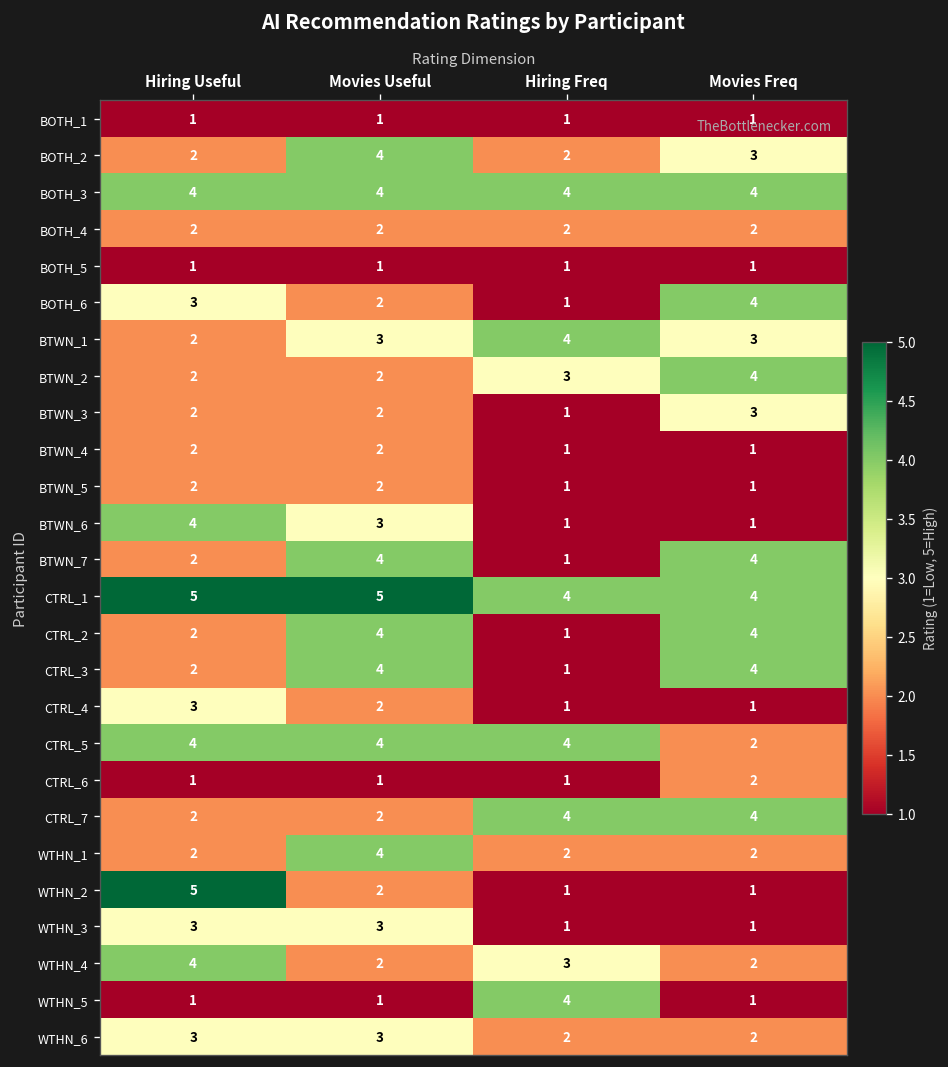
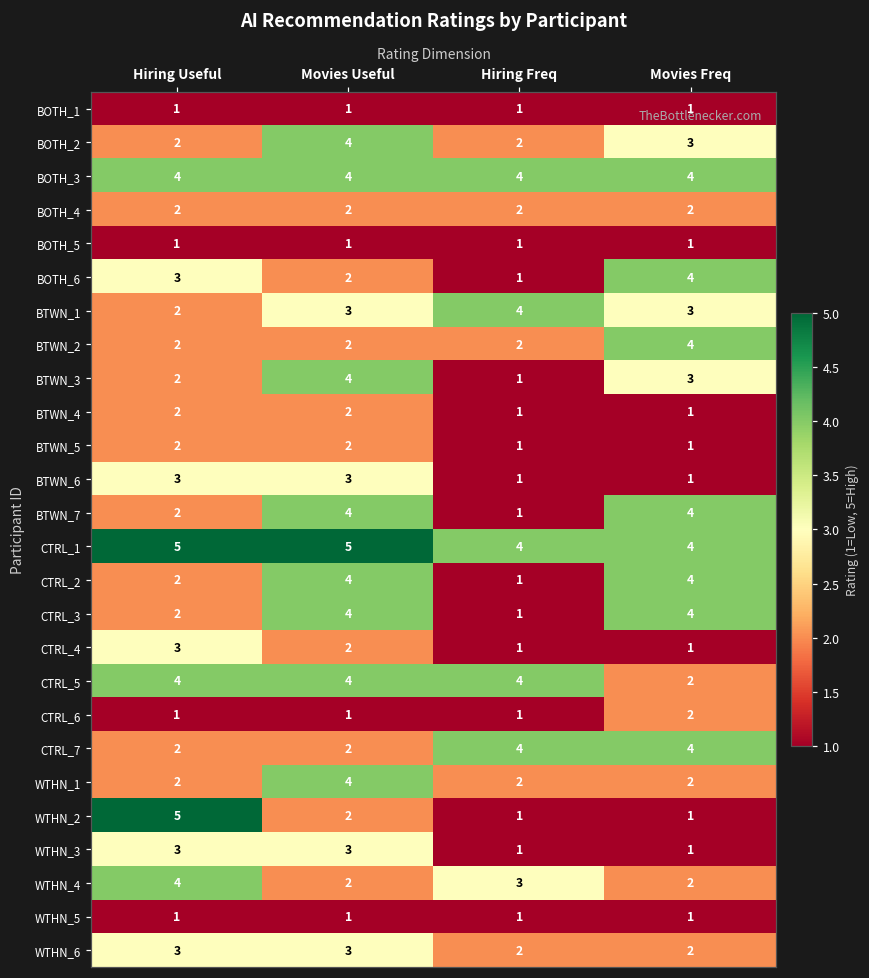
  {
    "BOTH_1": {
      "Hiring Useful": 1,
      "Movies Useful": 1,
      "Hiring Freq": 1
    },
    "BOTH_2": {
      "Hiring Useful": 2,
      "Movies Useful": 4,
      "Hiring Freq": 2,
      "Movies Freq": 3
    },
    "BOTH_3": {
      "Hiring Useful": 4,
      "Movies Useful": 4,
      "Hiring Freq": 4,
      "Movies Freq": 4
    },
    "BOTH_4": {
      "Hiring Useful": 2,
      "Movies Useful": 2,
      "Hiring Freq": 2,
      "Movies Freq": 2
    },
    "BOTH_5": {
      "Hiring Useful": 1,
      "Movies Useful": 1,
      "Hiring Freq": 1,
      "Movies Freq": 1
    },
    "BOTH_6": {
      "Hiring Useful": 3,
      "Movies Useful": 2,
      "Hiring Freq": 1,
      "Movies Freq": 4
    },
    "BTWN_1": {
      "Hiring Useful": 2,
      "Movies Useful": 3,
      "Hiring Freq": 4,
      "Movies Freq": 3
    },
    "BTWN_2": {
      "Hiring Useful": 2,
      "Movies Useful": 2,
-     "Hiring Freq": 3,
+     "Hiring Freq": 2,
      "Movies Freq": 4
    },
    "BTWN_3": {
      "Hiring Useful": 2,
-     "Movies Useful": 2,
+     "Movies Useful": 4,
      "Hiring Freq": 1,
      "Movies Freq": 3
    },
    "BTWN_4": {
      "Hiring Useful": 2,
      "Movies Useful": 2,
      "Hiring Freq": 1,
      "Movies Freq": 1
    },
    "BTWN_5": {
      "Hiring Useful": 2,
      "Movies Useful": 2,
      "Hiring Freq": 1,
      "Movies Freq": 1
    },
    "BTWN_6": {
-     "Hiring Useful": 4,
+     "Hiring Useful": 3,
      "Movies Useful": 3,
      "Hiring Freq": 1,
      "Movies Freq": 1
    },
    "BTWN_7": {
      "Hiring Useful": 2,
      "Movies Useful": 4,
      "Hiring Freq": 1,
      "Movies Freq": 4
    },
    "CTRL_1": {
      "Hiring Useful": 5,
      "Movies Useful": 5,
      "Hiring Freq": 4,
      "Movies Freq": 4
    },
    "CTRL_2": {
      "Hiring Useful": 2,
      "Movies Useful": 4,
      "Hiring Freq": 1,
      "Movies Freq": 4
    },
    "CTRL_3": {
      "Hiring Useful": 2,
      "Movies Useful": 4,
      "Hiring Freq": 1,
      "Movies Freq": 4
    },
    "CTRL_4": {
      "Hiring Useful": 3,
      "Movies Useful": 2,
      "Hiring Freq": 1,
      "Movies Freq": 1
    },
    "CTRL_5": {
      "Hiring Useful": 4,
      "Movies Useful": 4,
      "Hiring Freq": 4,
      "Movies Freq": 2
    },
    "CTRL_6": {
      "Hiring Useful": 1,
      "Movies Useful": 1,
      "Hiring Freq": 1,
      "Movies Freq": 2
    },
    "CTRL_7": {
      "Hiring Useful": 2,
      "Movies Useful": 2,
      "Hiring Freq": 4,
      "Movies Freq": 4
    },
    "WTHN_1": {
      "Hiring Useful": 2,
      "Movies Useful": 4,
      "Hiring Freq": 2,
      "Movies Freq": 2
    },
    "WTHN_2": {
      "Hiring Useful": 5,
      "Movies Useful": 2,
      "Hiring Freq": 1,
      "Movies Freq": 1
    },
    "WTHN_3": {
      "Hiring Useful": 3,
      "Movies Useful": 3,
      "Hiring Freq": 1,
      "Movies Freq": 1
    },
    "WTHN_4": {
      "Hiring Useful": 4,
      "Movies Useful": 2,
      "Hiring Freq": 3,
      "Movies Freq": 2
    },
    "WTHN_5": {
      "Hiring Useful": 1,
      "Movies Useful": 1,
-     "Hiring Freq": 4,
+     "Hiring Freq": 1,
      "Movies Freq": 1
    },
    "WTHN_6": {
      "Hiring Useful": 3,
      "Movies Useful": 3,
      "Hiring Freq": 2,
      "Movies Freq": 2
    }
  }
